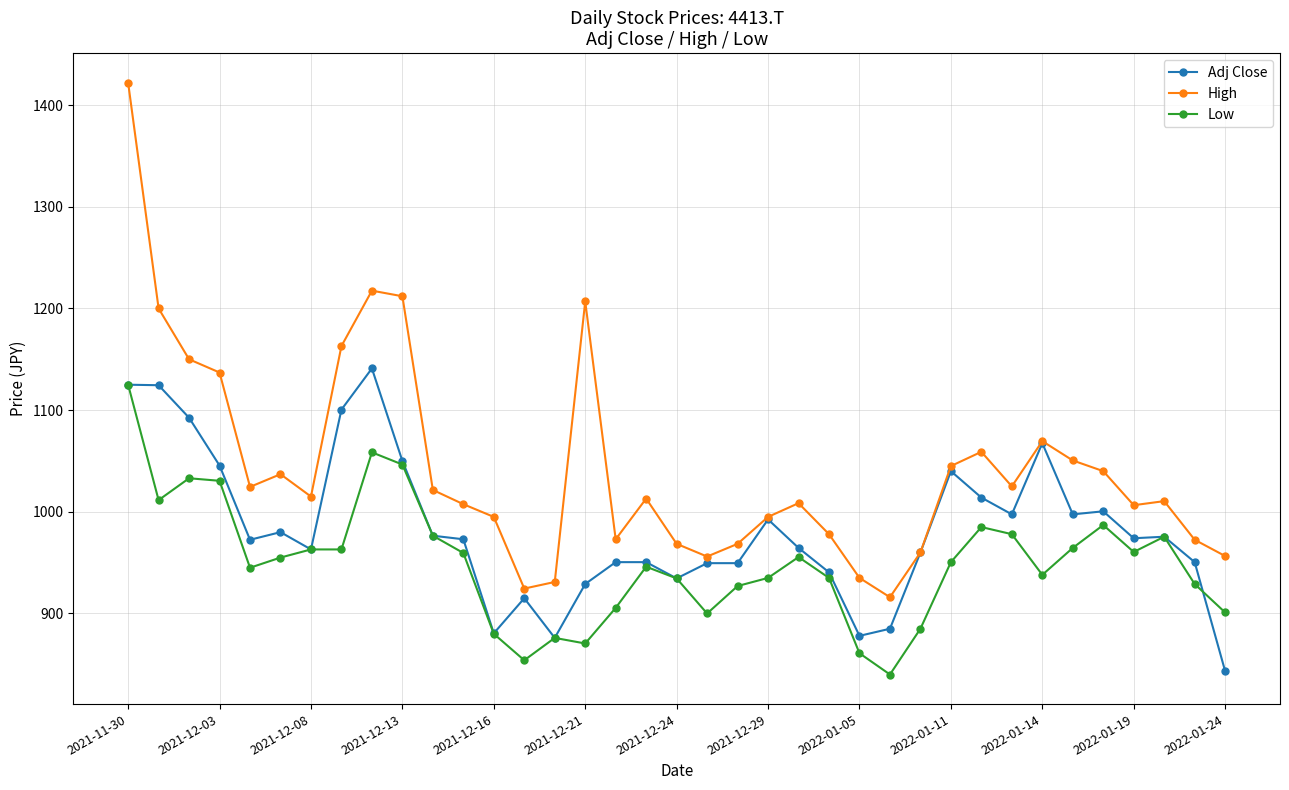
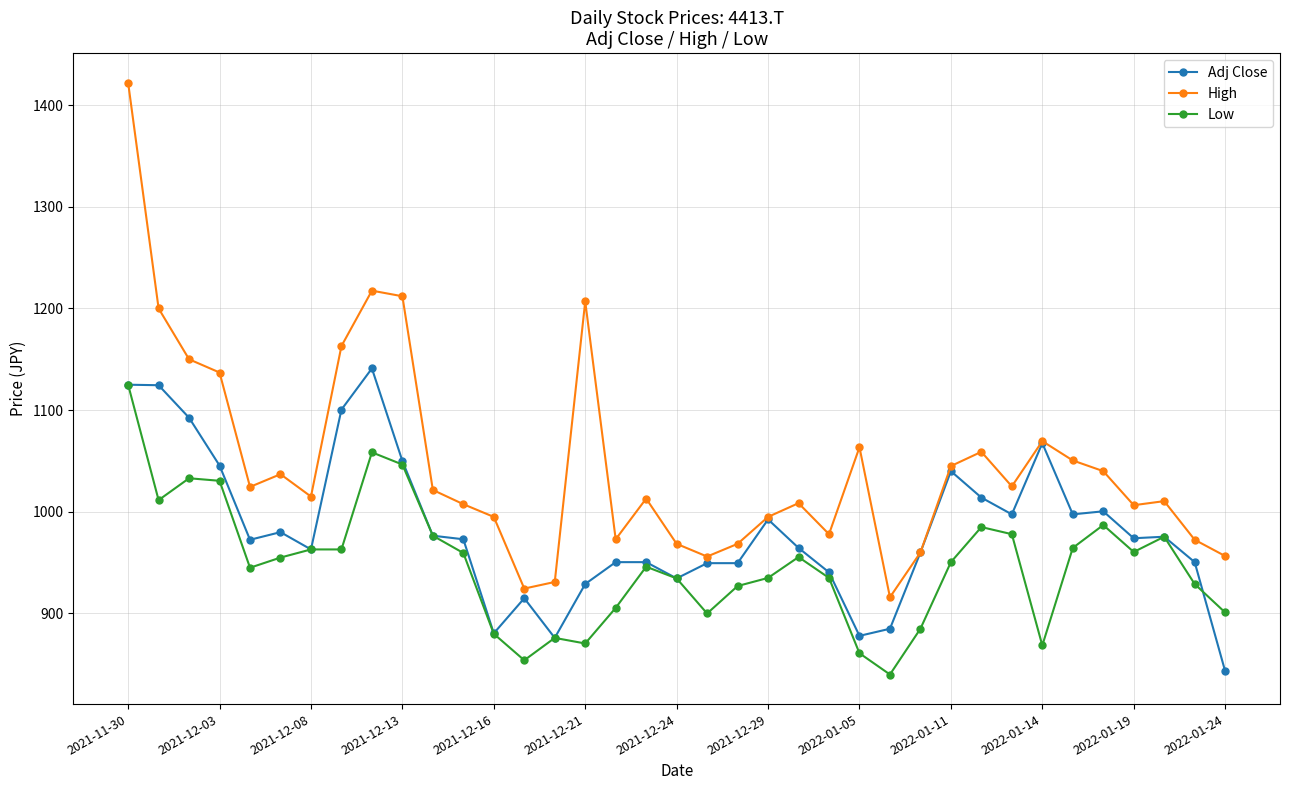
  {
    "Adj Close": {
      "2021-12-03": 1046,
      "2021-12-13": 1050,
      "2021-12-21": 929,
      "2022-01-05": 878,
      "2022-01-11": 1040,
      "2022-01-19": 974,
      "2022-01-24": 843
    },
    "High": {
      "2021-11-30": 1422,
      "2021-12-03": 1137,
      "2021-12-08": 1015,
      "2021-12-13": 1212,
      "2021-12-16": 995,
      "2021-12-21": 1207,
      "2021-12-24": 969,
-     "2022-01-05": 935,
+     "2022-01-05": 1064,
      "2022-01-11": 1045,
      "2022-01-19": 1007,
      "2022-01-24": 957
    },
    "Low": {
      "2021-12-03": 1031,
      "2021-12-13": 1047,
      "2021-12-21": 871,
      "2021-12-29": 935,
      "2022-01-05": 861,
      "2022-01-11": 951,
-     "2022-01-14": 938,
+     "2022-01-14": 869,
      "2022-01-19": 961,
      "2022-01-24": 901
    }
  }
